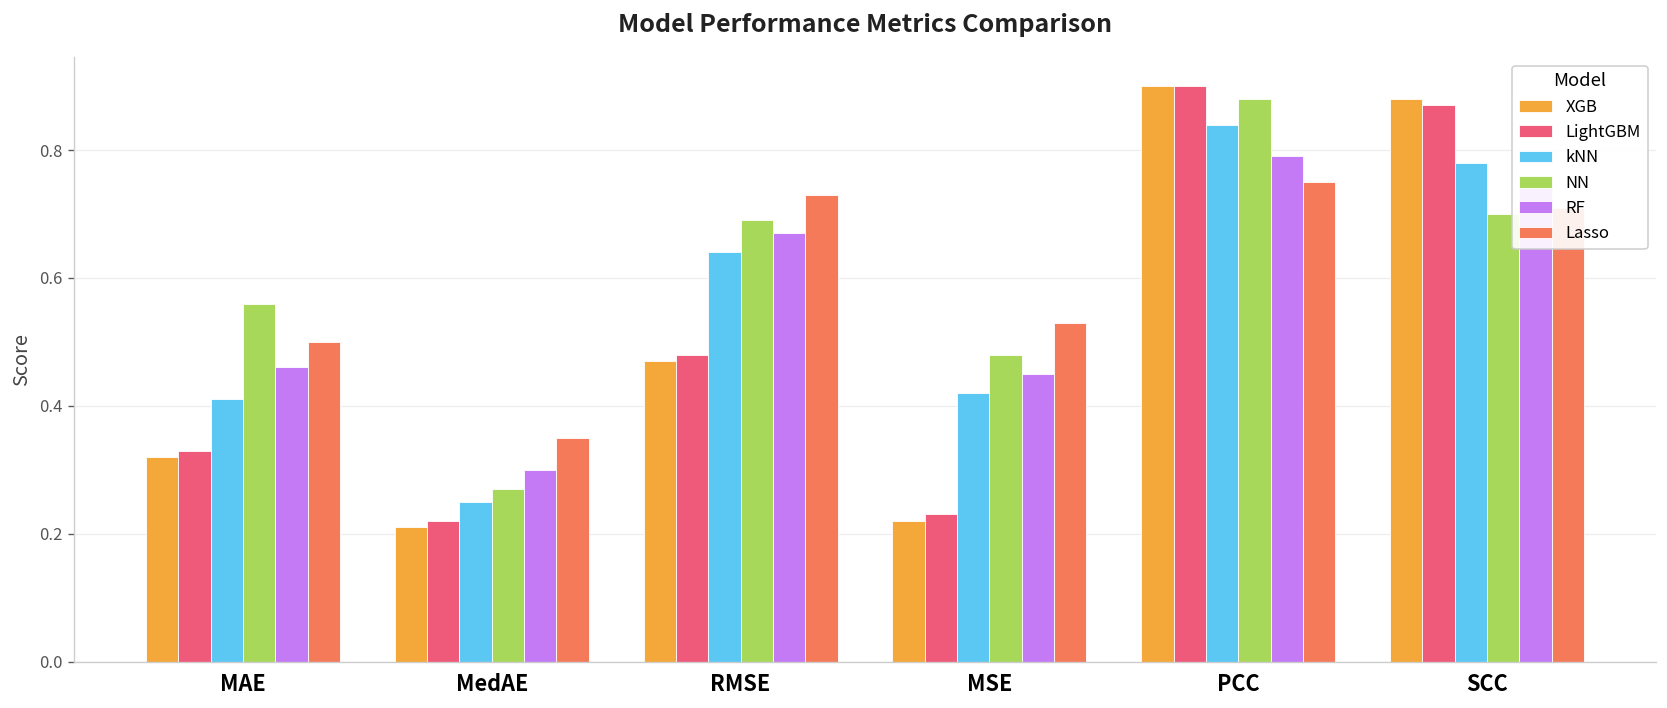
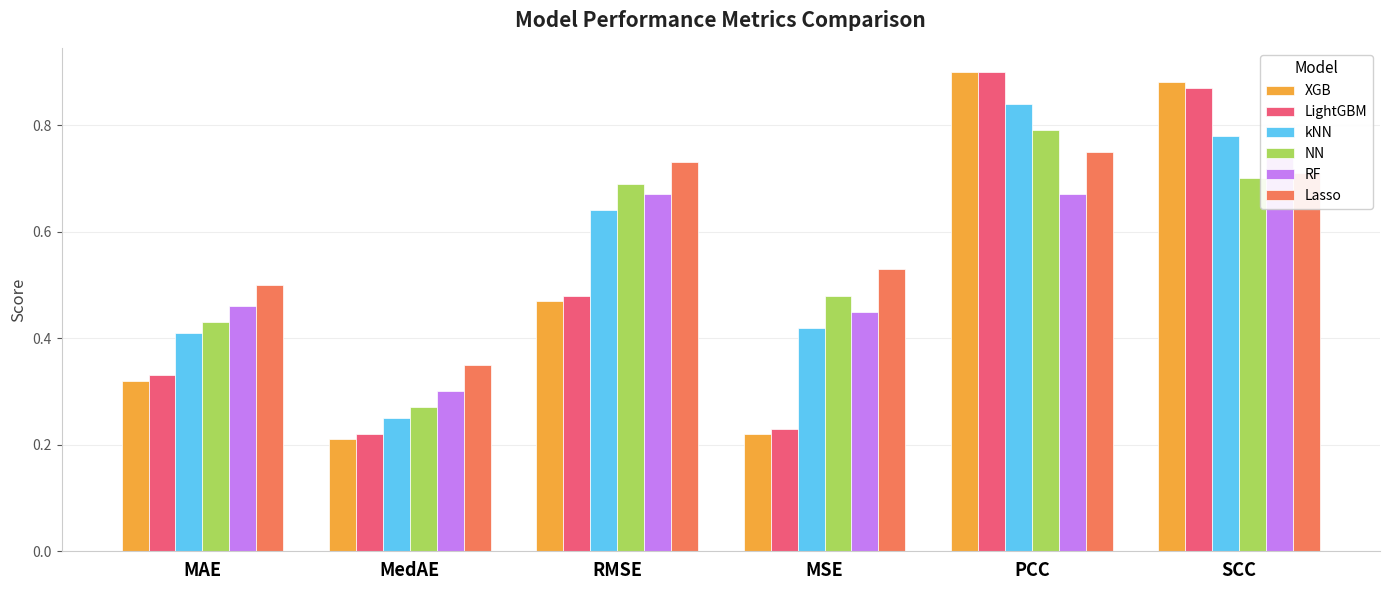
  {
    "kNN": {
      "MAE": 0.41,
      "MedAE": 0.25,
      "RMSE": 0.64,
      "MSE": 0.42,
      "PCC": 0.84,
      "SCC": 0.78
    },
    "NN": {
-     "MAE": 0.56,
+     "MAE": 0.43,
      "MedAE": 0.27,
      "RMSE": 0.69,
      "MSE": 0.48,
-     "PCC": 0.88,
+     "PCC": 0.79,
      "SCC": 0.70
    },
    "RF": {
      "MAE": 0.46,
      "MedAE": 0.30,
      "RMSE": 0.67,
      "MSE": 0.45,
-     "PCC": 0.79
+     "PCC": 0.67
    }
  }
